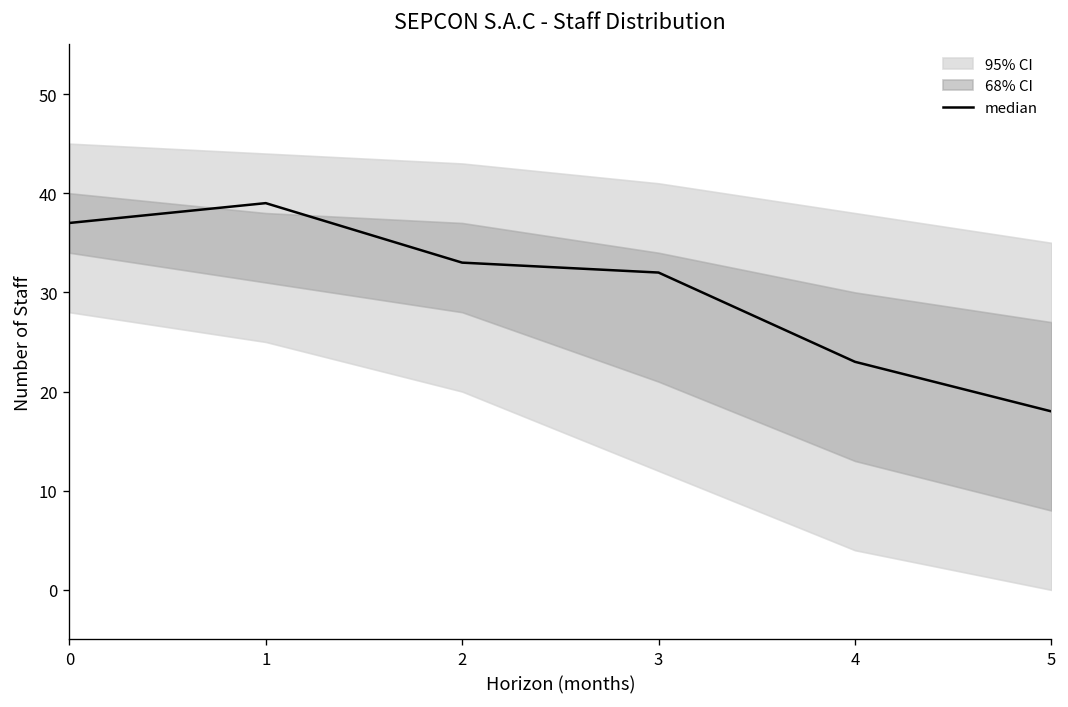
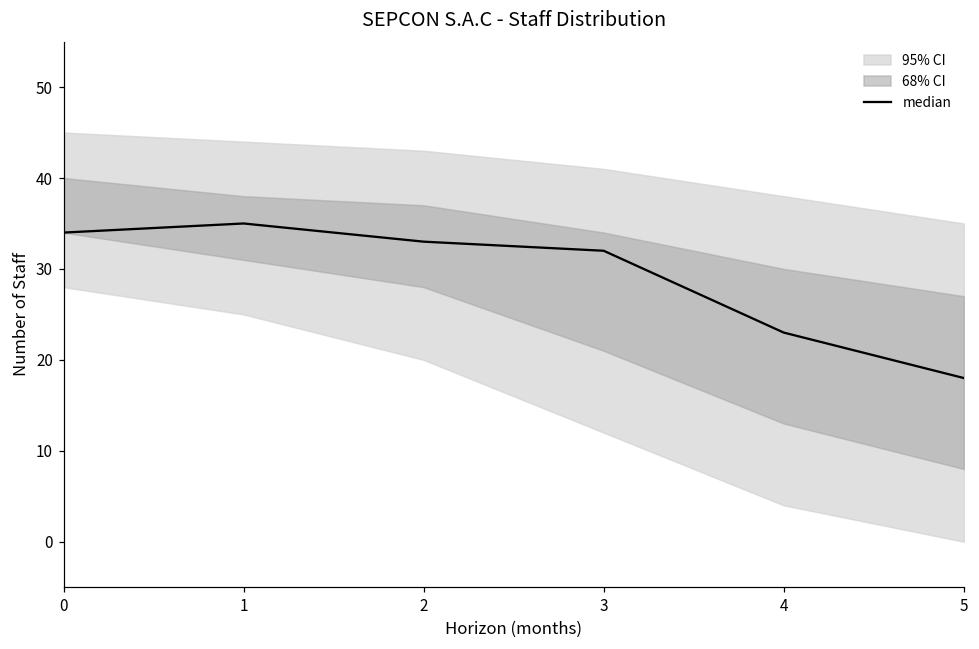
  {
    "median": {
-     "0": 37,
-     "1": 39,
+     "0": 34,
+     "1": 35,
      "2": 33,
      "3": 32,
      "4": 23,
      "5": 18
    }
  }
